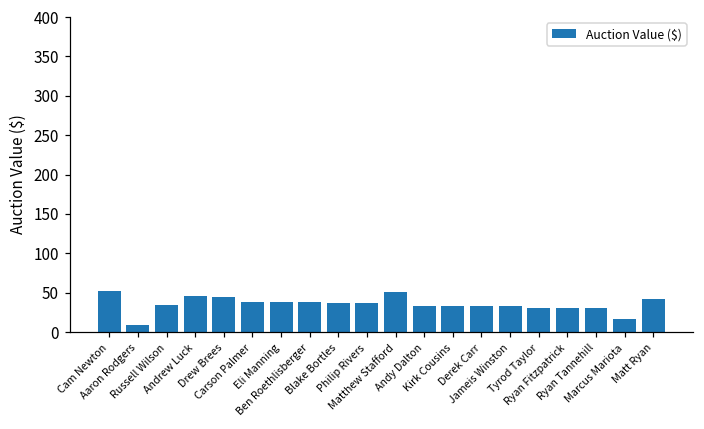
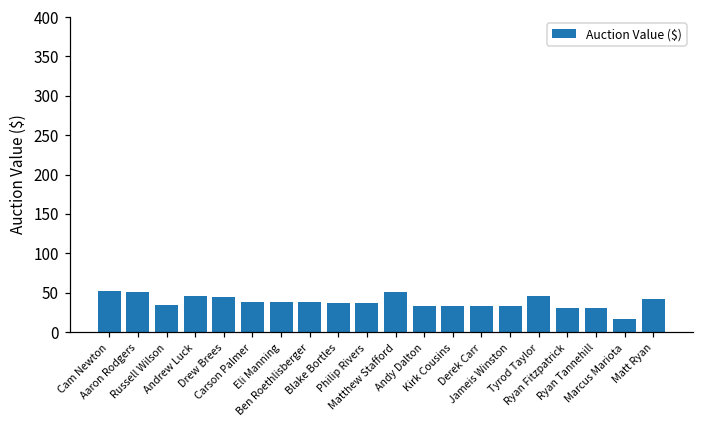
  {
    "Cam Newton": 50,
-   "Aaron Rodgers": 10,
+   "Aaron Rodgers": 50,
    "Russell Wilson": 30,
    "Andrew Luck": 50,
    "Drew Brees": 40,
    "Carson Palmer": 40,
    "Eli Manning": 40,
    "Ben Roethlisberger": 40,
    "Blake Bortles": 40,
    "Philip Rivers": 40,
    "Matthew Stafford": 50,
    "Andy Dalton": 30,
    "Kirk Cousins": 30,
    "Derek Carr": 30,
    "Jameis Winston": 30,
-   "Tyrod Taylor": 30,
+   "Tyrod Taylor": 50,
    "Ryan Fitzpatrick": 30,
    "Ryan Tannehill": 30,
    "Marcus Mariota": 20,
    "Matt Ryan": 40
  }
